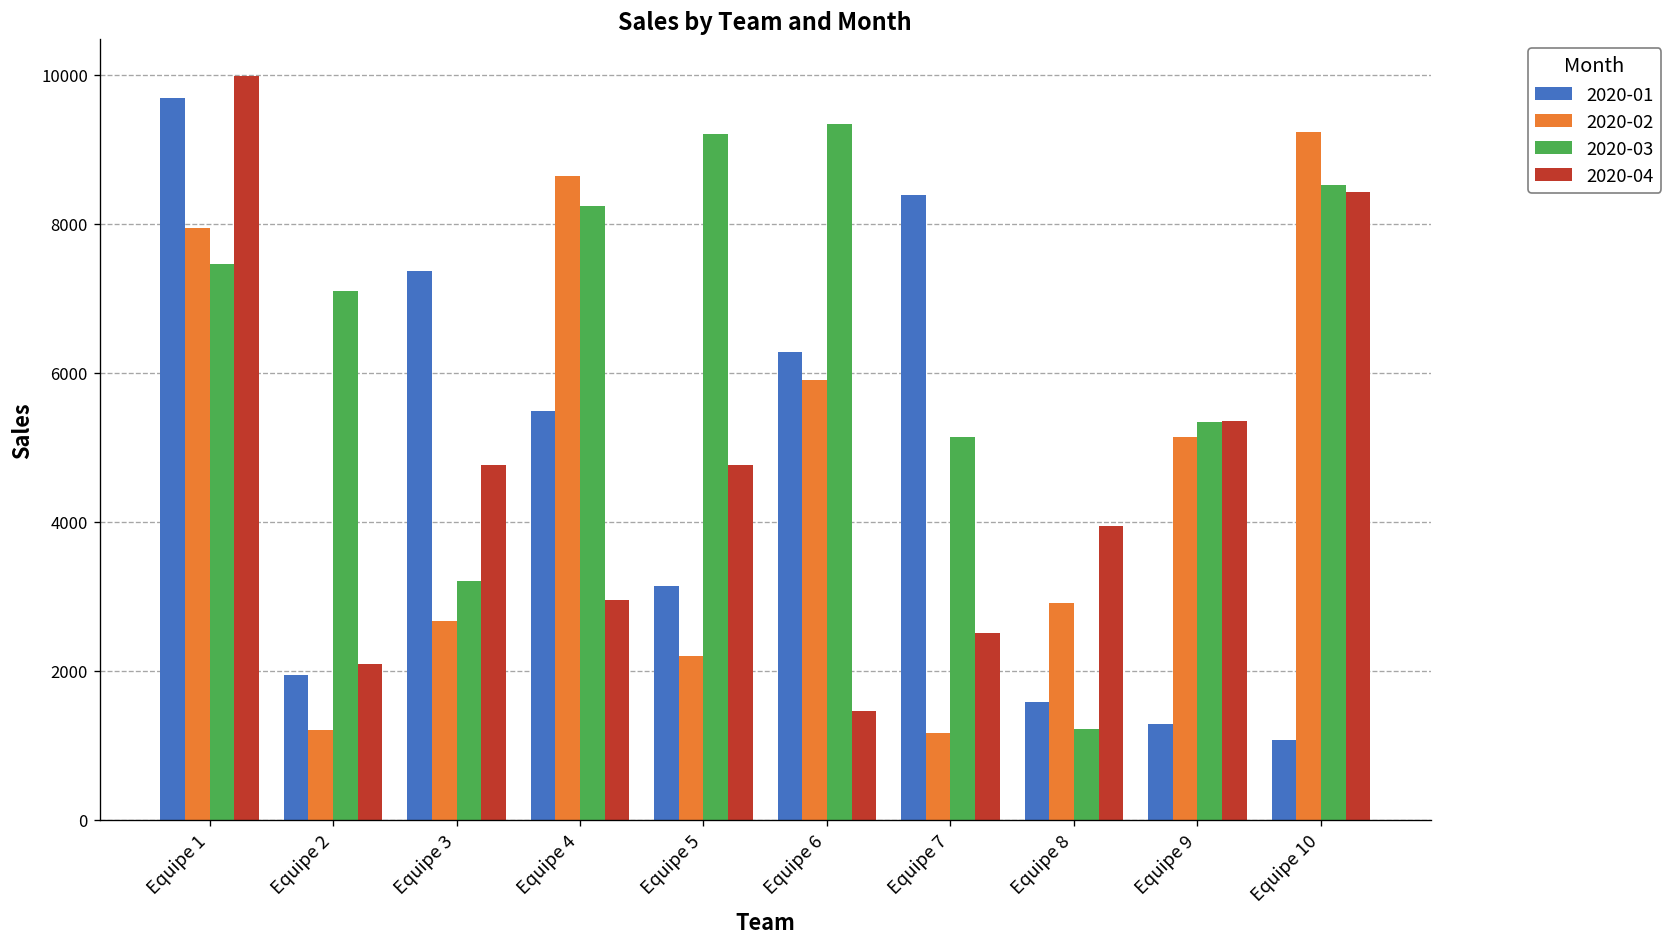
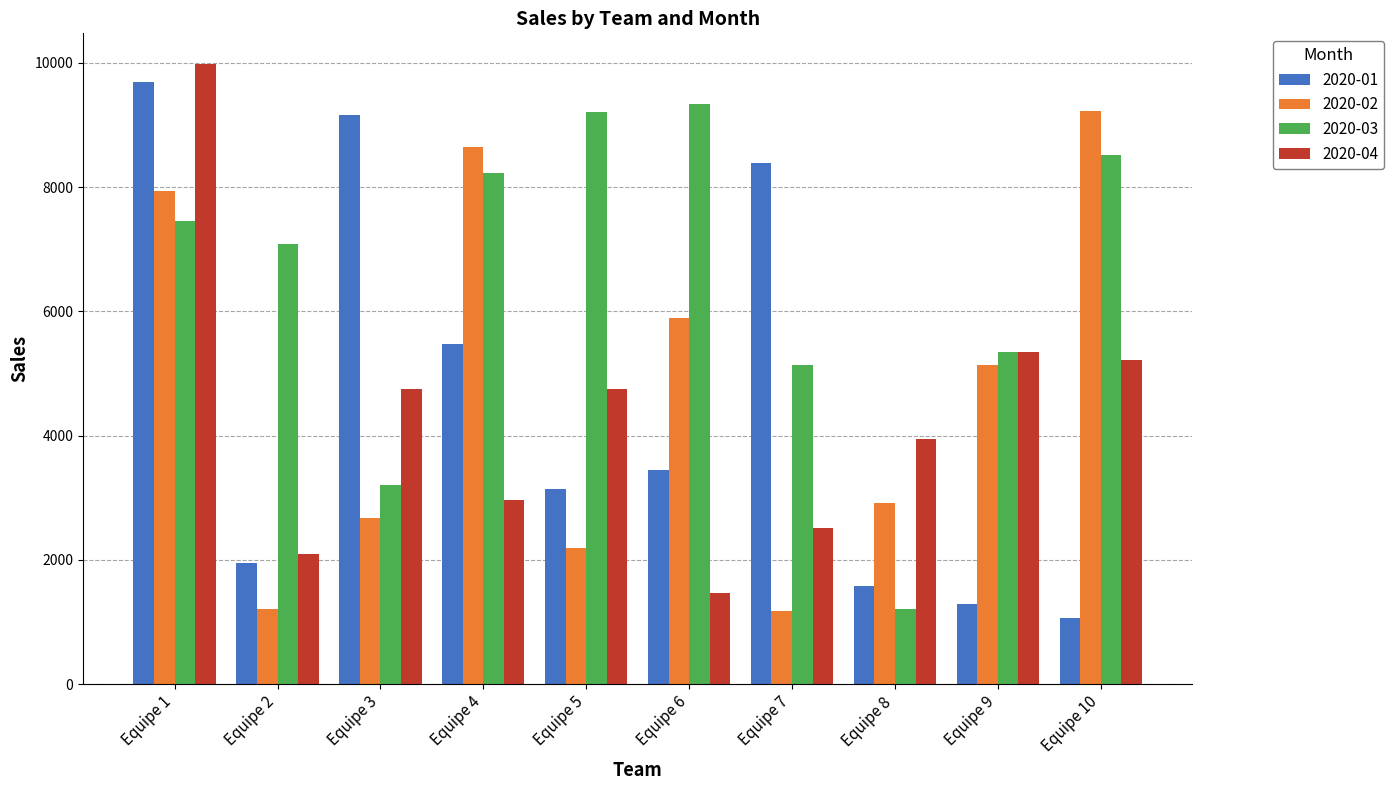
  {
    "2020-01": {
      "Equipe 1": 9700,
      "Equipe 2": 2000,
-     "Equipe 3": 7400,
+     "Equipe 3": 9200,
      "Equipe 4": 5500,
      "Equipe 5": 3100,
-     "Equipe 6": 6300,
+     "Equipe 6": 3400,
      "Equipe 7": 8400,
      "Equipe 8": 1600,
      "Equipe 9": 1300,
      "Equipe 10": 1100
    },
    "2020-02": {
      "Equipe 1": 7900,
      "Equipe 2": 1200,
      "Equipe 3": 2700,
      "Equipe 4": 8600,
      "Equipe 5": 2200,
      "Equipe 6": 5900,
      "Equipe 7": 1200,
      "Equipe 8": 2900,
      "Equipe 9": 5100,
      "Equipe 10": 9200
    },
    "2020-03": {
      "Equipe 1": 7500,
      "Equipe 2": 7100,
      "Equipe 3": 3200,
      "Equipe 4": 8200,
      "Equipe 5": 9200,
      "Equipe 6": 9300,
      "Equipe 7": 5100,
      "Equipe 8": 1200,
      "Equipe 9": 5300,
      "Equipe 10": 8500
    },
    "2020-04": {
      "Equipe 1": 10000,
      "Equipe 2": 2100,
      "Equipe 3": 4800,
      "Equipe 4": 3000,
      "Equipe 5": 4800,
      "Equipe 6": 1500,
      "Equipe 7": 2500,
      "Equipe 8": 3900,
      "Equipe 9": 5300,
-     "Equipe 10": 8400
+     "Equipe 10": 5200
    }
  }
